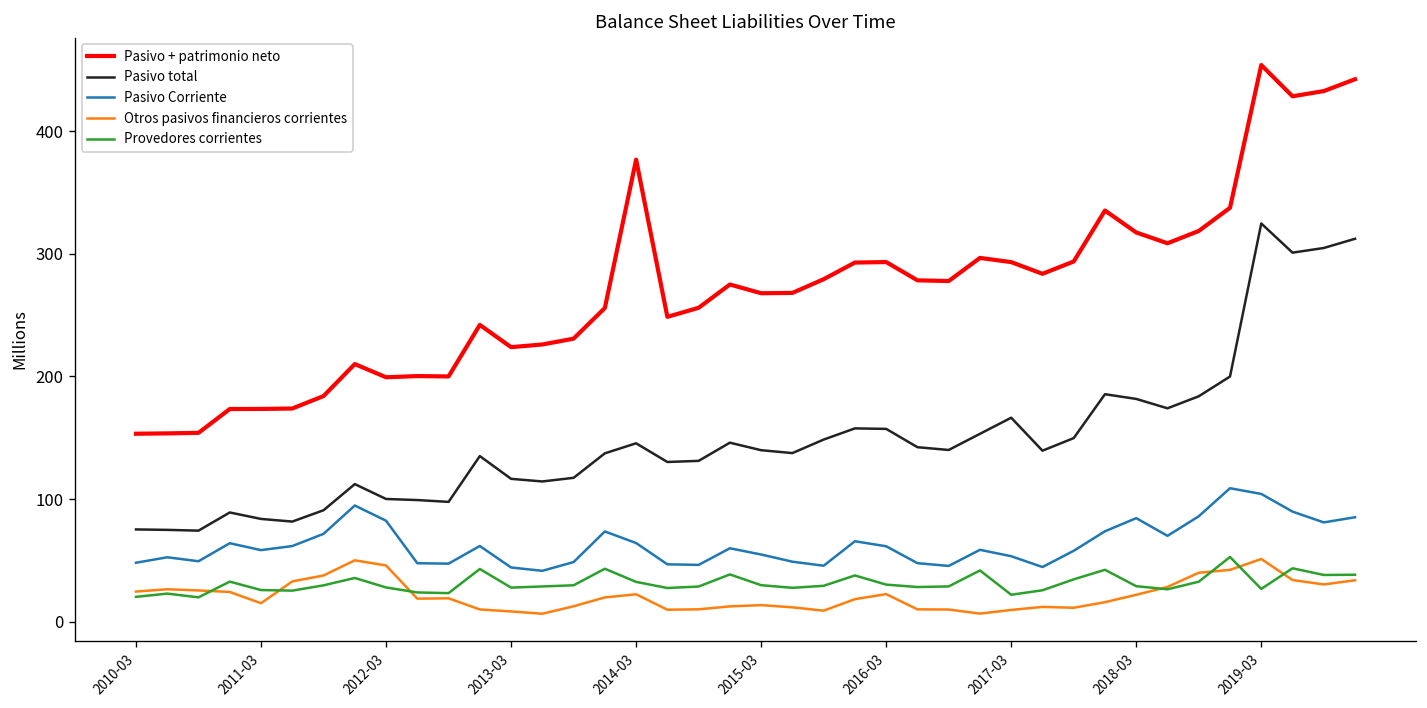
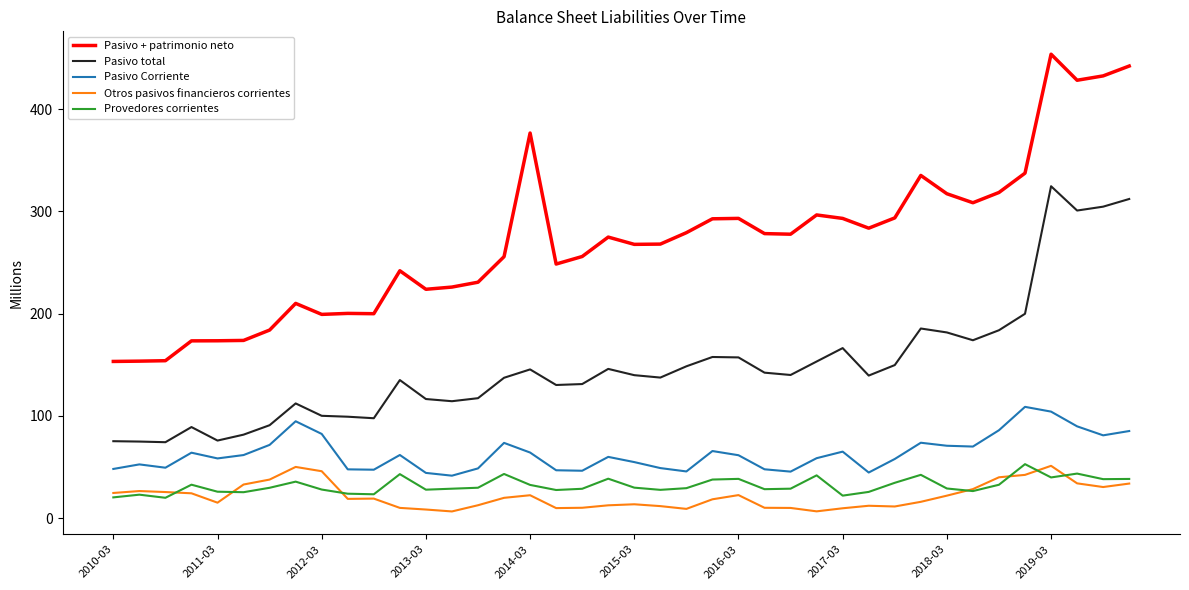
  {
    "Pasivo + patrimonio neto": {
      "2010-03": 153,
      "2011-03": 173,
      "2012-03": 199,
      "2013-03": 224,
      "2014-03": 377,
      "2015-03": 268,
      "2016-03": 293,
      "2017-03": 293,
      "2018-03": 317,
      "2019-03": 454
    },
    "Pasivo total": {
      "2010-03": 75,
-     "2011-03": 84,
+     "2011-03": 76,
      "2012-03": 100,
      "2013-03": 116,
      "2014-03": 145,
      "2015-03": 140,
      "2016-03": 157,
      "2017-03": 166,
      "2018-03": 182,
      "2019-03": 325
    },
    "Pasivo Corriente": {
      "2010-03": 48,
      "2011-03": 58,
      "2012-03": 82,
      "2013-03": 44,
      "2014-03": 64,
      "2015-03": 55,
      "2016-03": 62,
-     "2017-03": 53,
-     "2018-03": 84,
+     "2017-03": 65,
+     "2018-03": 71,
      "2019-03": 104
    },
    "Otros pasivos financieros corrientes": {
      "2010-03": 25,
      "2011-03": 15,
      "2012-03": 46,
      "2013-03": 8,
      "2014-03": 22,
      "2015-03": 14,
      "2016-03": 22,
      "2017-03": 10,
      "2018-03": 22,
      "2019-03": 51
    },
    "Provedores corrientes": {
      "2010-03": 20,
      "2011-03": 26,
      "2012-03": 28,
      "2013-03": 28,
      "2014-03": 32,
      "2015-03": 30,
-     "2016-03": 30,
+     "2016-03": 38,
      "2017-03": 22,
      "2018-03": 29,
-     "2019-03": 27
+     "2019-03": 40
    }
  }
